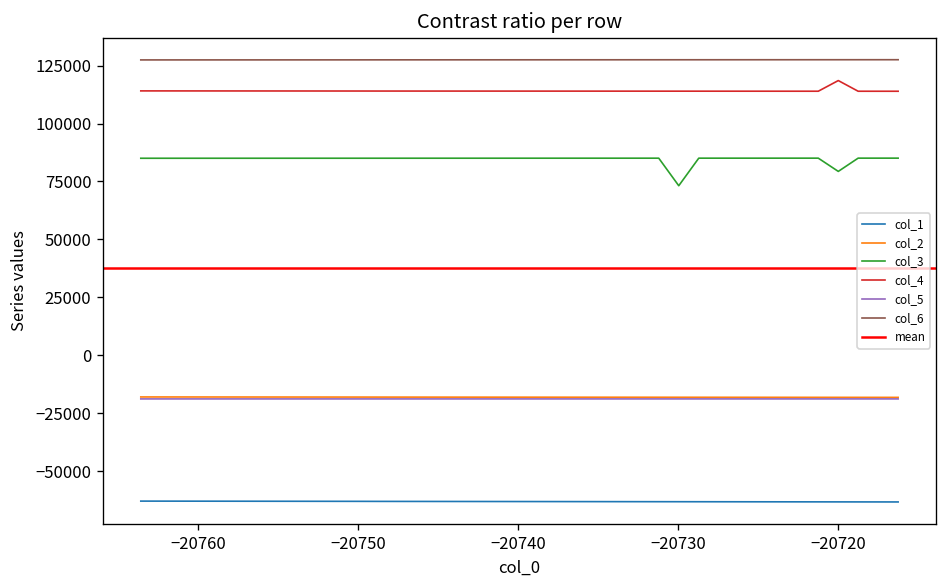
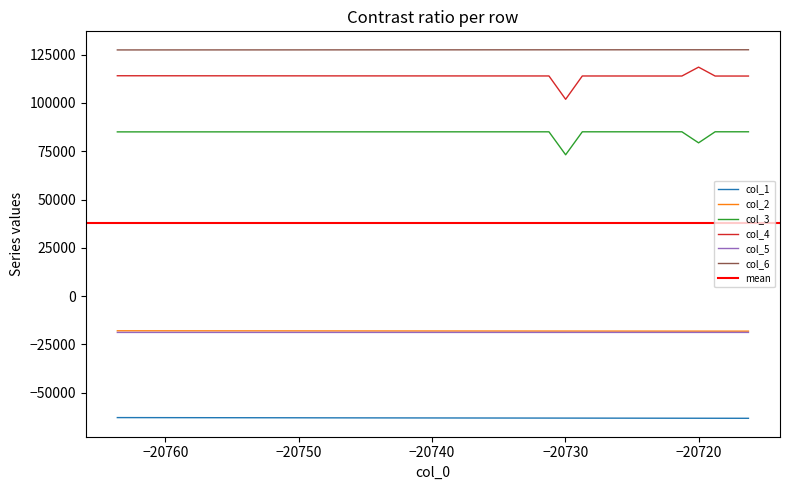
  {
    "col_1": {
      "−20730": -63000,
      "−20720": -63000
    },
    "col_3": {
      "−20730": 73000,
      "−20720": 79000
    },
    "col_4": {
-     "−20730": 114000,
+     "−20730": 102000,
      "−20720": 119000
    },
    "col_6": {
      "−20730": 128000,
      "−20720": 128000
    }
  }
